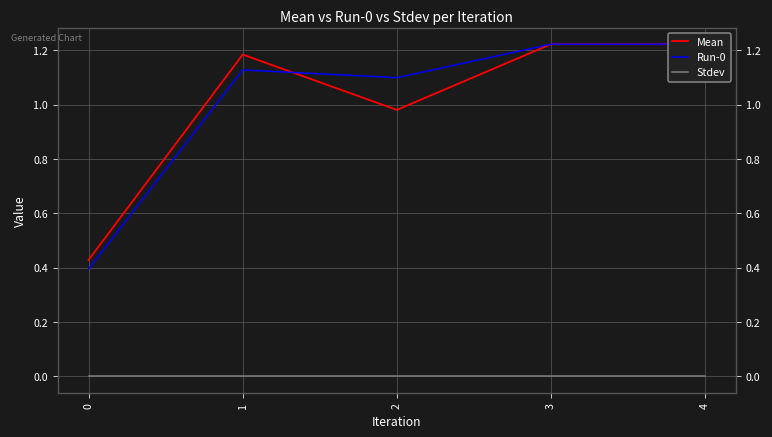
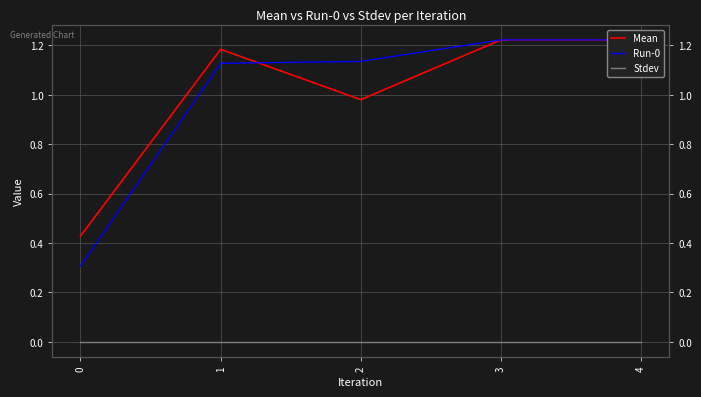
  {
    "Mean": {
      "0": 0.43,
      "1": 1.18,
      "2": 0.98
    },
    "Run-0": {
-     "0": 0.39,
+     "0": 0.31,
      "1": 1.13,
-     "2": 1.10
+     "2": 1.14
    },
    "Stdev": {
      "0": 0.00,
      "1": 0.00,
      "2": 0.00,
      "3": 0.00,
      "4": 0.00
    }
  }
